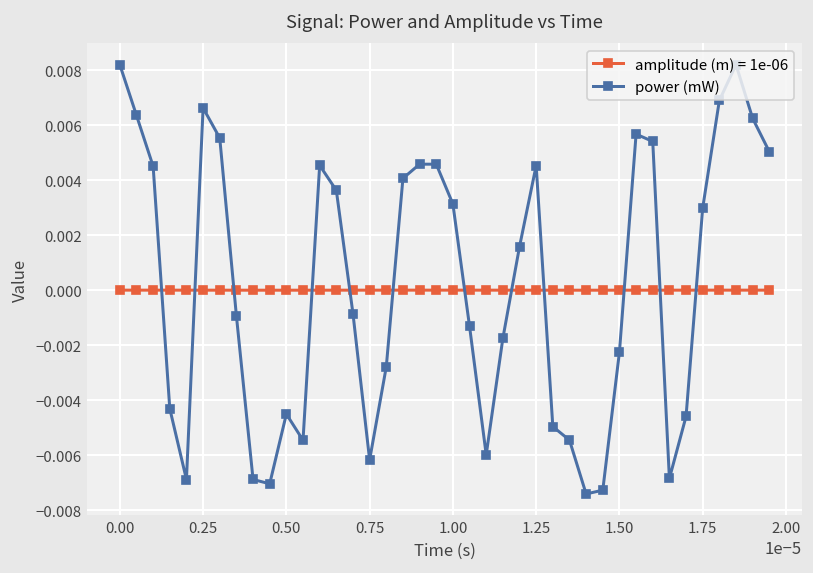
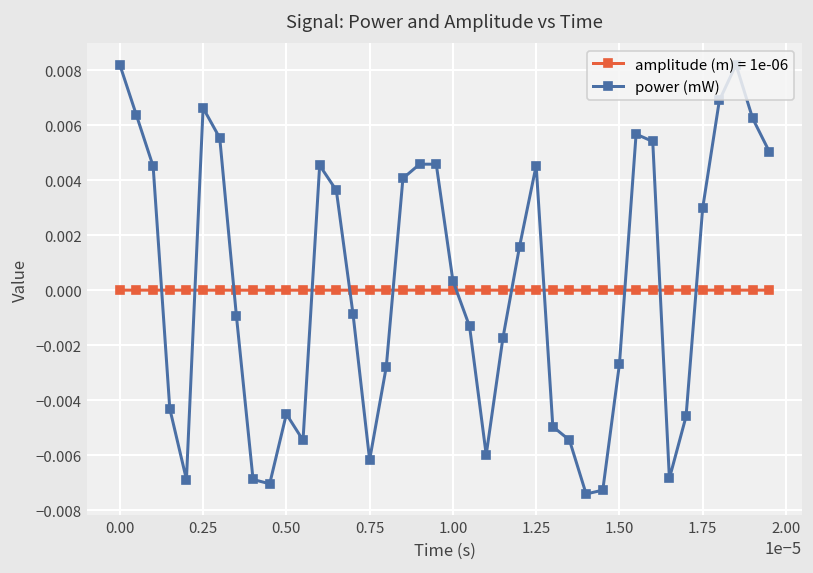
  {
    "amplitude (m) = 1e-06": {
      "0.00": 0.0000,
      "0.25": 0.0000,
      "0.50": 0.0000,
      "0.75": 0.0000,
      "1.00": 0.0000,
      "1.25": 0.0000,
      "1.50": 0.0000,
      "1.75": 0.0000
    },
    "power (mW)": {
      "0.00": 0.0082,
      "0.25": 0.0066,
      "0.50": -0.0045,
      "0.75": -0.0062,
-     "1.00": 0.0031,
+     "1.00": 0.0003,
      "1.25": 0.0045,
-     "1.50": -0.0022,
+     "1.50": -0.0027,
      "1.75": 0.0030
    }
  }
